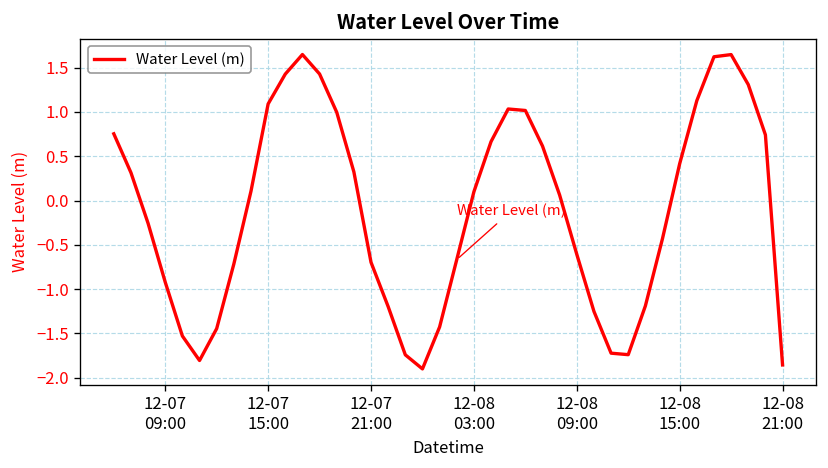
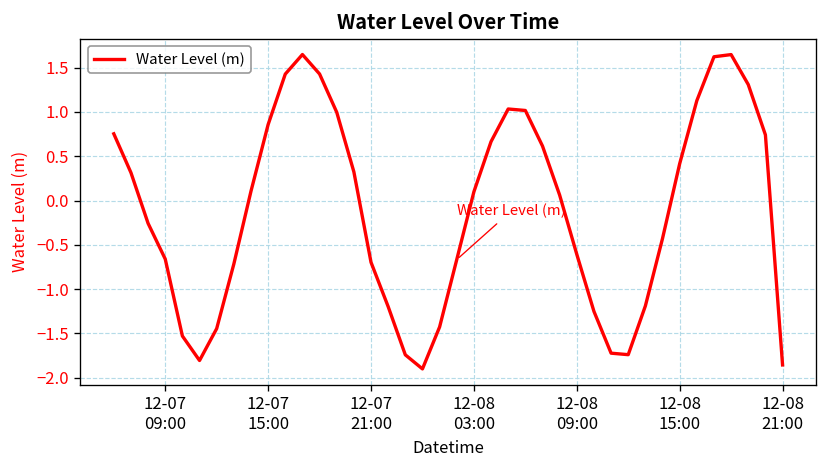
  {
-   "12-07 09:00": -0.9,
-   "12-07 15:00": 1.1,
+   "12-07 09:00": -0.7,
+   "12-07 15:00": 0.9,
    "12-07 21:00": -0.7,
    "12-08 03:00": 0.1,
    "12-08 09:00": -0.6,
    "12-08 15:00": 0.4,
    "12-08 21:00": -1.9
  }
